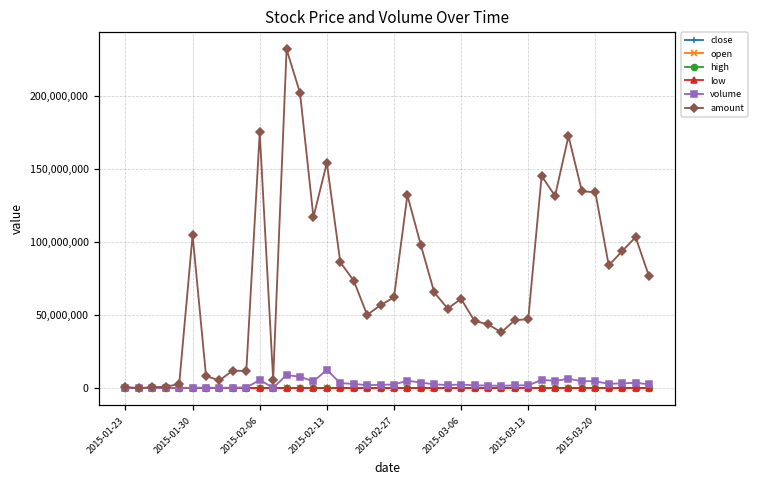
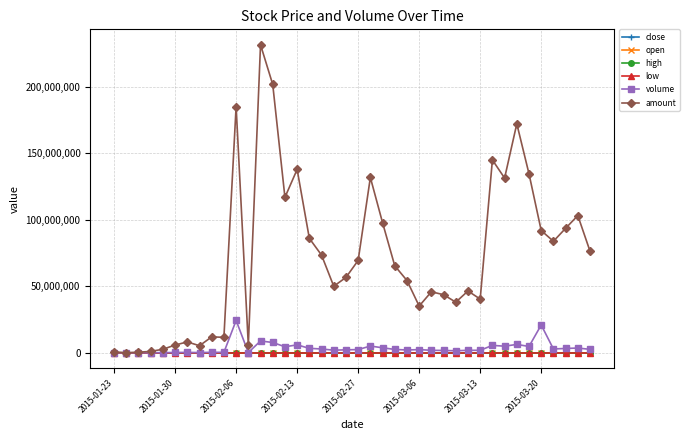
  {
    "low": {
      "2015-02-06": "0",
      "2015-02-13": "0",
      "2015-02-27": "0",
      "2015-03-06": "0",
      "2015-03-20": "0"
    },
    "volume": {
-     "2015-02-06": "6,000,000",
-     "2015-02-13": "13,000,000",
+     "2015-02-06": "24,000,000",
+     "2015-02-13": "6,000,000",
      "2015-02-27": "2,000,000",
      "2015-03-06": "2,000,000",
-     "2015-03-20": "5,000,000"
+     "2015-03-20": "21,000,000"
    },
    "amount": {
-     "2015-01-30": "105,000,000",
-     "2015-02-06": "175,000,000",
-     "2015-02-13": "154,000,000",
-     "2015-02-27": "62,000,000",
-     "2015-03-06": "61,000,000",
-     "2015-03-13": "47,000,000",
-     "2015-03-20": "134,000,000"
+     "2015-01-30": "6,000,000",
+     "2015-02-06": "185,000,000",
+     "2015-02-13": "138,000,000",
+     "2015-02-27": "69,000,000",
+     "2015-03-06": "35,000,000",
+     "2015-03-13": "40,000,000",
+     "2015-03-20": "92,000,000"
    }
  }
